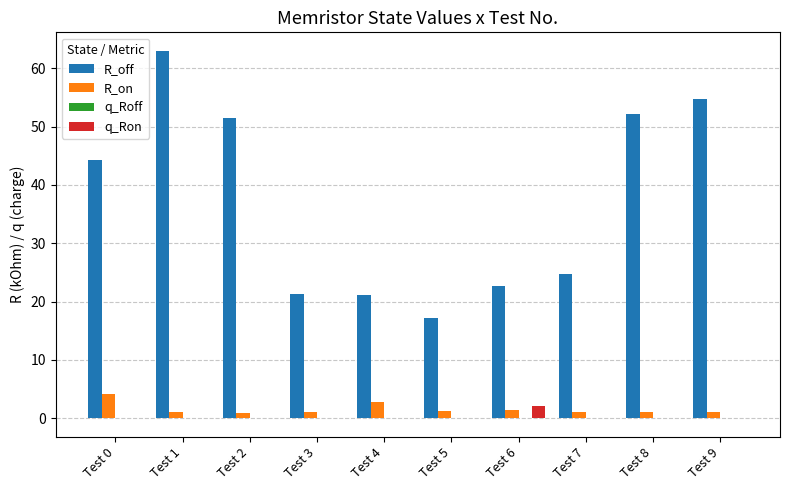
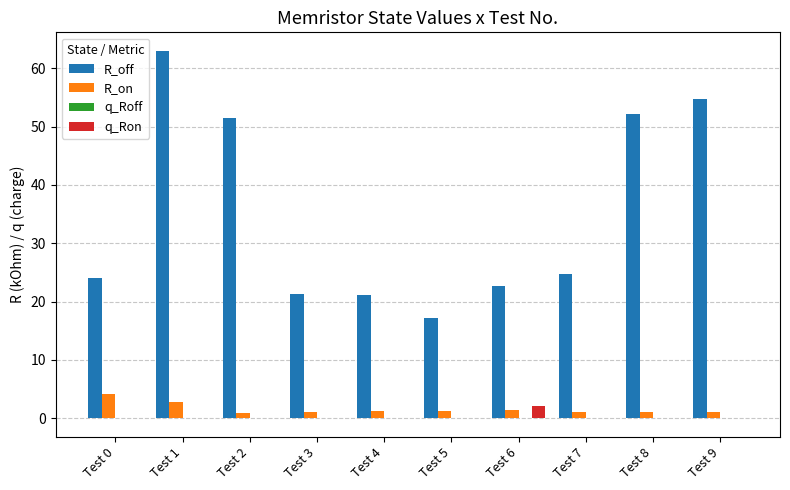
  {
    "R_off": {
-     "Test 0": 44,
+     "Test 0": 24,
      "Test 1": 63,
      "Test 2": 51,
      "Test 3": 21,
      "Test 4": 21,
      "Test 5": 17,
      "Test 6": 23,
      "Test 7": 25,
      "Test 8": 52,
      "Test 9": 55
    },
    "R_on": {
      "Test 0": 4,
-     "Test 1": 1,
+     "Test 1": 3,
      "Test 2": 1,
      "Test 3": 1,
-     "Test 4": 3,
+     "Test 4": 1,
      "Test 5": 1,
      "Test 6": 1,
      "Test 7": 1,
      "Test 8": 1,
      "Test 9": 1
    },
    "q_Ron": {
      "Test 6": 2
    }
  }
